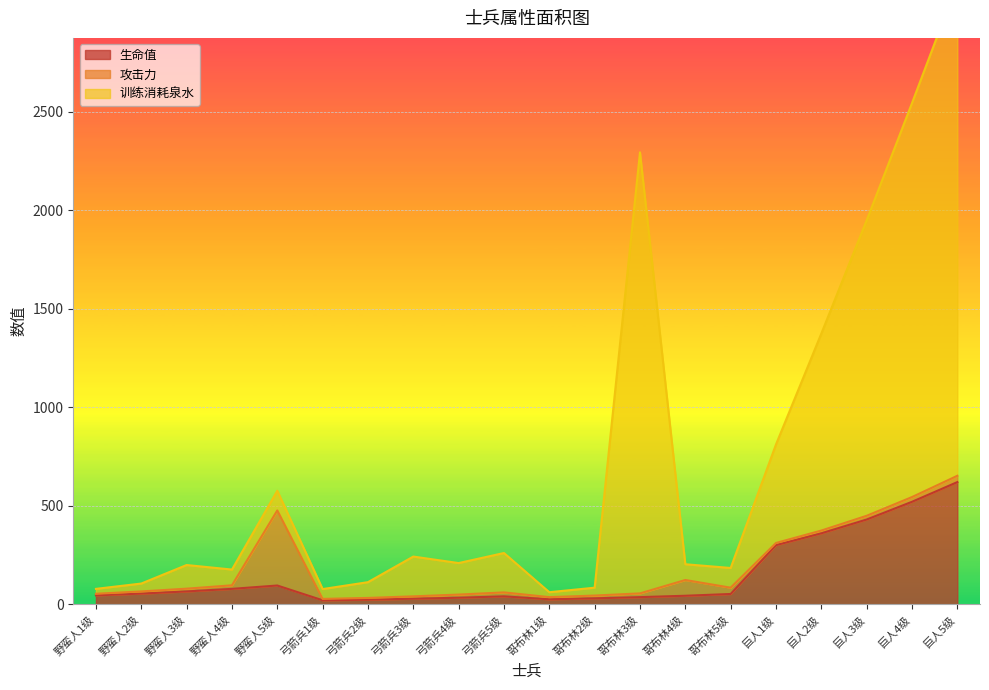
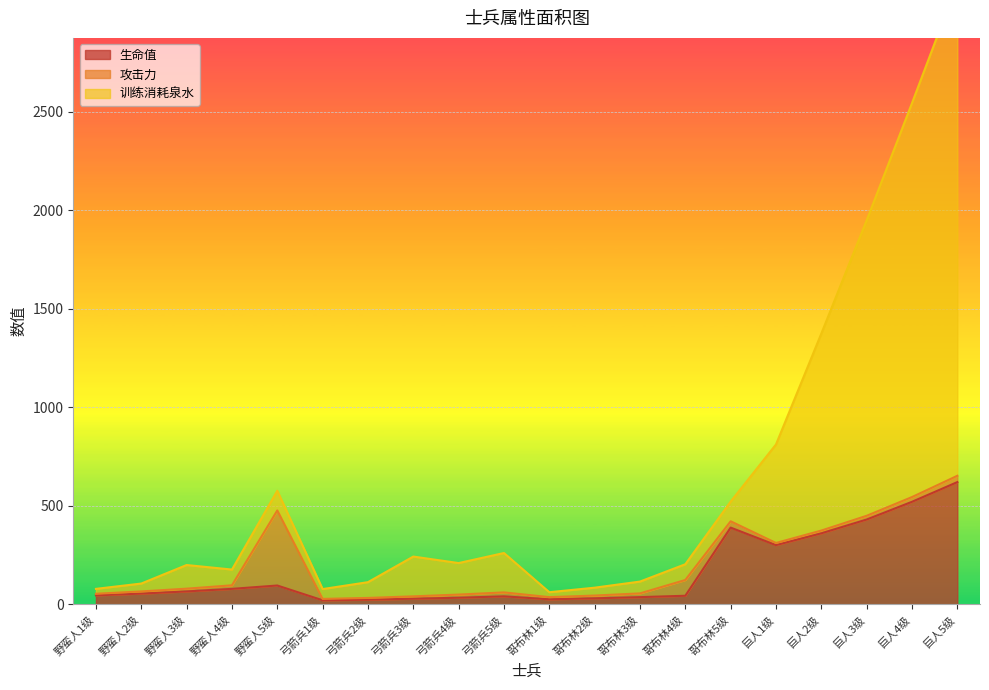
  {
    "生命值": {
      "野蛮人3级": 70,
      "野蛮人4级": 80,
      "野蛮人5级": 100,
      "弓箭兵4级": 30,
      "弓箭兵5级": 40,
      "哥布林2级": 30,
      "哥布林3级": 40,
      "哥布林4级": 40,
-     "哥布林5级": 50,
+     "哥布林5级": 390,
      "巨人2级": 360,
      "巨人3级": 430,
      "巨人4级": 520,
      "巨人5级": 620
    },
    "攻击力": {
      "野蛮人3级": 10,
      "野蛮人4级": 20,
      "野蛮人5级": 380,
      "弓箭兵4级": 20,
      "弓箭兵5级": 20,
      "哥布林2级": 10,
      "哥布林3级": 20,
      "哥布林4级": 80,
      "哥布林5级": 30,
      "巨人2级": 10,
      "巨人3级": 20,
      "巨人4级": 20,
      "巨人5级": 30
    },
    "训练消耗泉水": {
      "野蛮人1级": 30,
      "野蛮人2级": 40,
      "野蛮人3级": 120,
      "野蛮人4级": 80,
      "野蛮人5级": 100,
      "弓箭兵1级": 50,
      "弓箭兵2级": 80,
      "弓箭兵3级": 200,
      "弓箭兵4级": 160,
      "弓箭兵5级": 200,
      "哥布林1级": 30,
      "哥布林2级": 40,
-     "哥布林3级": 2240,
+     "哥布林3级": 60,
      "哥布林4级": 80,
      "哥布林5级": 100,
      "巨人1级": 500,
      "巨人2级": 1000,
      "巨人3级": 1500,
      "巨人4级": 2000
    }
  }
